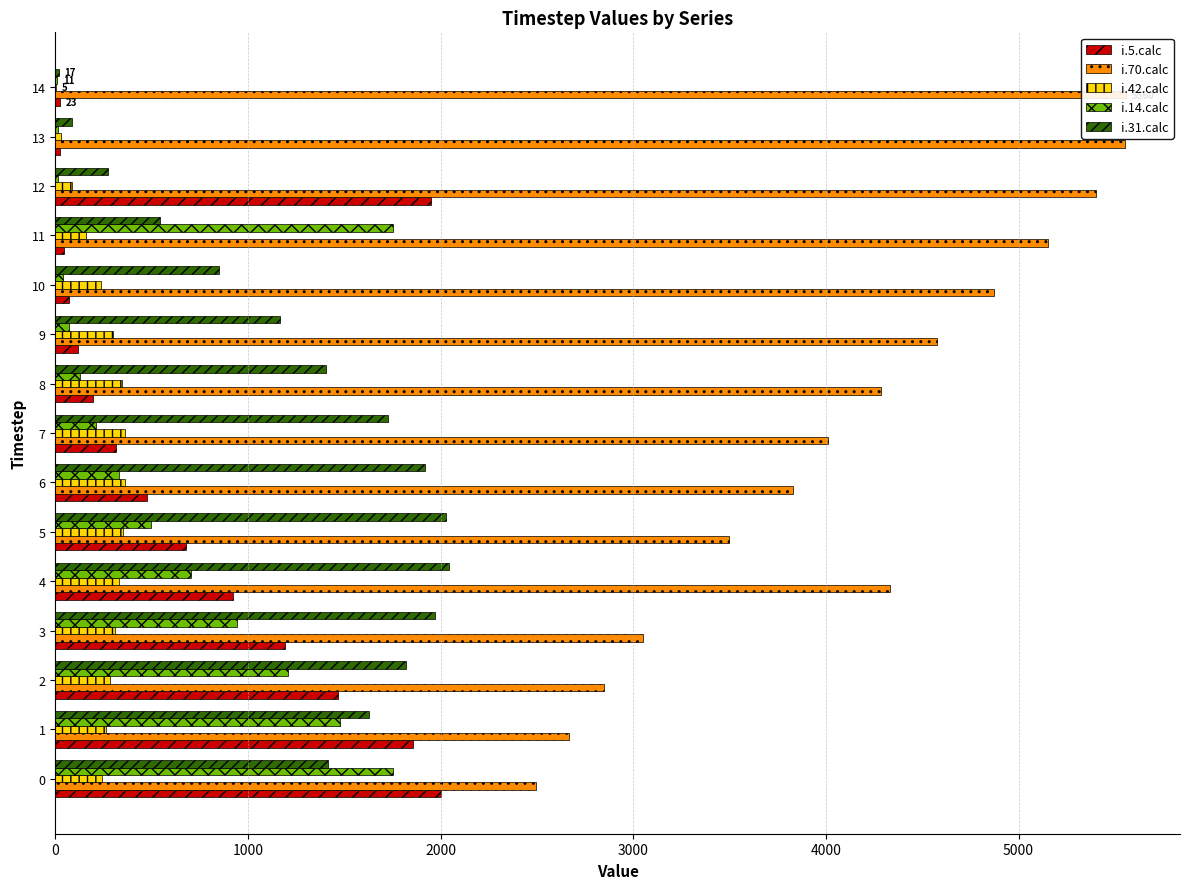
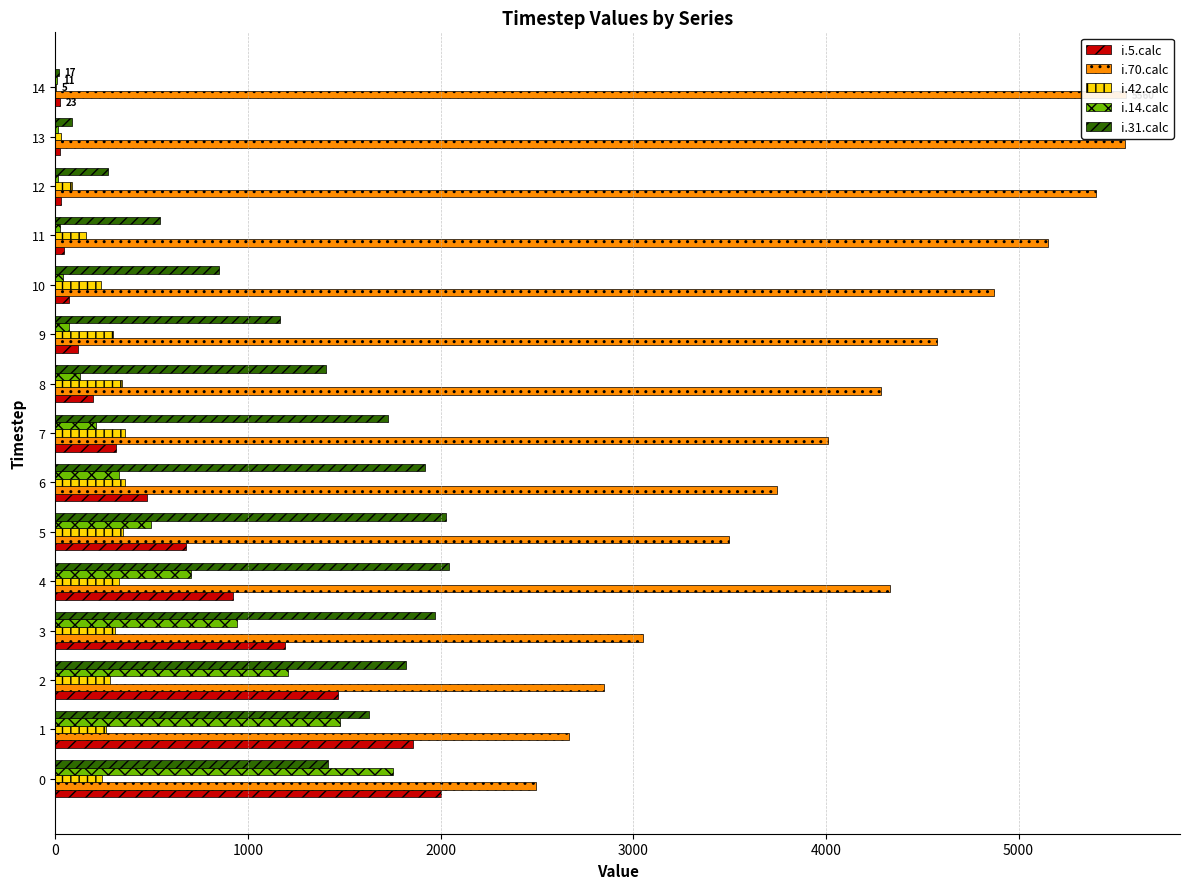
  {
    "i.5.calc": {
      "13": 20,
-     "12": 1950,
+     "12": 30,
      "11": 40,
      "10": 70,
      "9": 120,
      "8": 200,
      "7": 320,
      "6": 480,
      "5": 680,
      "4": 920,
      "3": 1190,
      "2": 1470,
      "1": 1860,
      "0": 2000
    },
    "i.70.calc": {
      "13": 5550,
      "12": 5400,
      "11": 5160,
      "10": 4870,
      "9": 4580,
      "8": 4290,
      "7": 4010,
-     "6": 3830,
+     "6": 3750,
      "5": 3500,
      "4": 4330,
      "3": 3050,
      "2": 2850,
      "1": 2660,
      "0": 2490
    },
    "i.42.calc": {
      "13": 30,
      "12": 90,
      "11": 160,
      "10": 240,
      "9": 300,
      "8": 340,
      "7": 360,
      "6": 360,
      "5": 350,
      "4": 330,
      "3": 310,
      "2": 280,
      "1": 260,
      "0": 240
    },
    "i.14.calc": {
      "12": 20,
-     "11": 1750,
+     "11": 20,
      "10": 40,
      "9": 70,
      "8": 130,
      "7": 210,
      "6": 330,
      "5": 500,
      "4": 700,
      "3": 940,
      "2": 1210,
      "1": 1480,
      "0": 1750
    },
    "i.31.calc": {
      "13": 90,
      "12": 270,
      "11": 540,
      "10": 850,
      "9": 1170,
      "8": 1400,
      "7": 1730,
      "6": 1920,
      "5": 2030,
      "4": 2040,
      "3": 1970,
      "2": 1820,
      "1": 1630,
      "0": 1420
    }
  }
